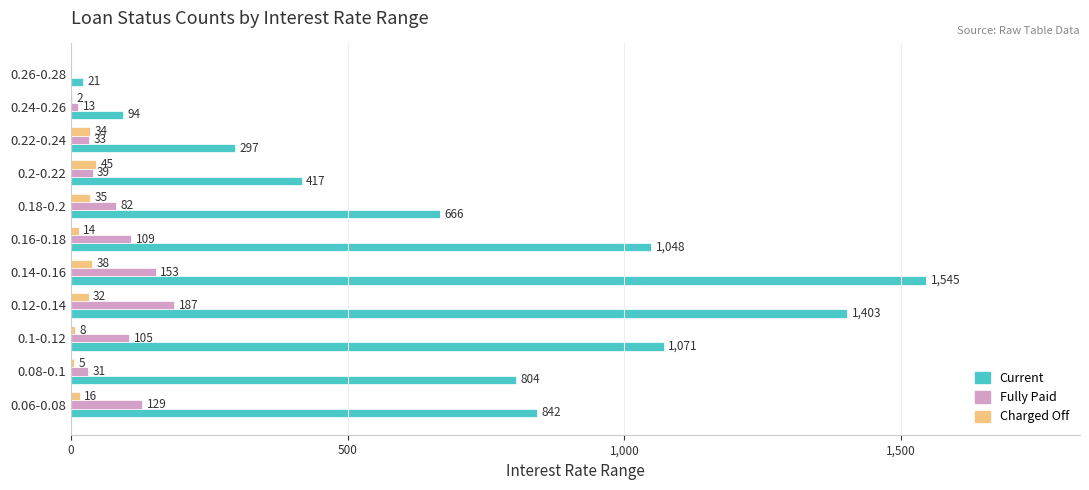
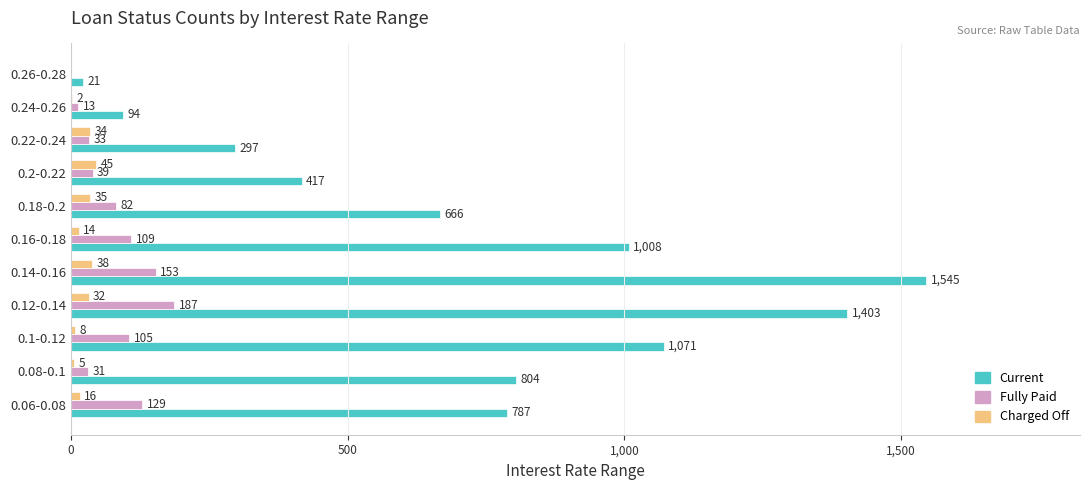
  {
    "Current": {
      "0.26-0.28": "21",
      "0.24-0.26": "94",
      "0.22-0.24": "297",
      "0.2-0.22": "417",
      "0.18-0.2": "666",
-     "0.16-0.18": "1,048",
+     "0.16-0.18": "1,008",
      "0.14-0.16": "1,545",
      "0.12-0.14": "1,403",
      "0.1-0.12": "1,071",
      "0.08-0.1": "804",
-     "0.06-0.08": "842"
+     "0.06-0.08": "787"
    },
    "Fully Paid": {
      "0.24-0.26": "13",
      "0.18-0.2": "82",
      "0.16-0.18": "109",
      "0.14-0.16": "153",
      "0.12-0.14": "187",
      "0.1-0.12": "105",
      "0.08-0.1": "31",
      "0.06-0.08": "129"
    },
    "Charged Off": {
      "0.24-0.26": "2",
      "0.18-0.2": "35",
      "0.16-0.18": "14",
      "0.14-0.16": "38",
      "0.12-0.14": "32",
      "0.1-0.12": "8",
      "0.08-0.1": "5",
      "0.06-0.08": "16"
    }
  }
